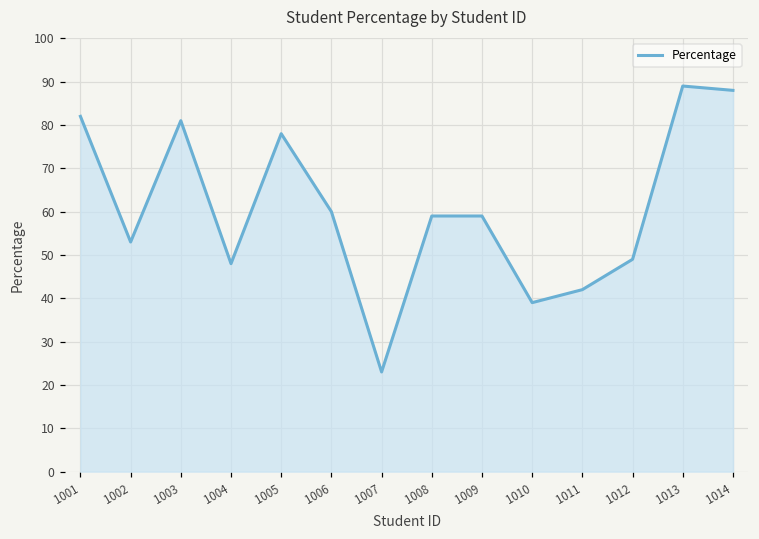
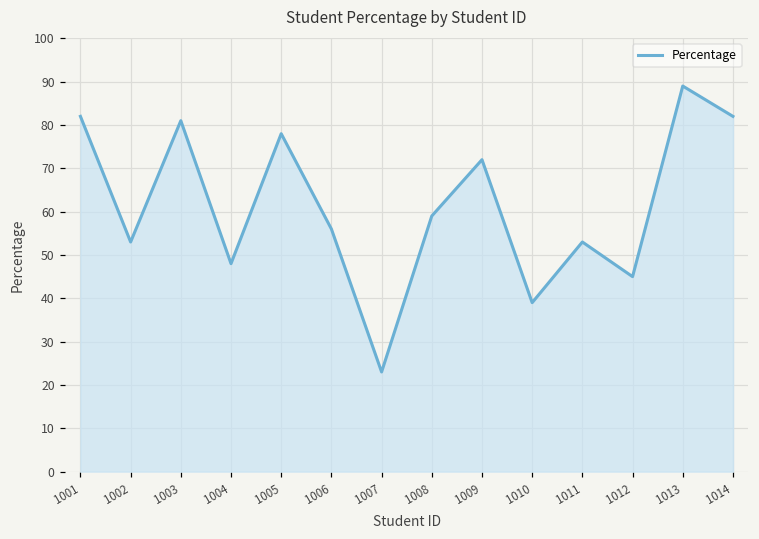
  {
    "1001": 82,
    "1002": 53,
    "1003": 81,
    "1004": 48,
    "1005": 78,
-   "1006": 60,
+   "1006": 56,
    "1007": 23,
    "1008": 59,
-   "1009": 59,
+   "1009": 72,
    "1010": 39,
-   "1011": 42,
-   "1012": 49,
+   "1011": 53,
+   "1012": 45,
    "1013": 89,
-   "1014": 88
+   "1014": 82
  }
